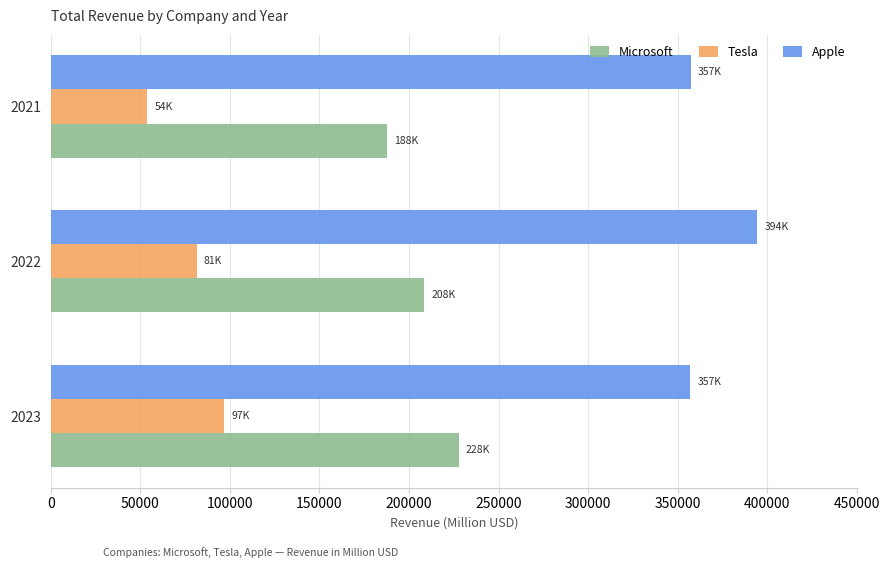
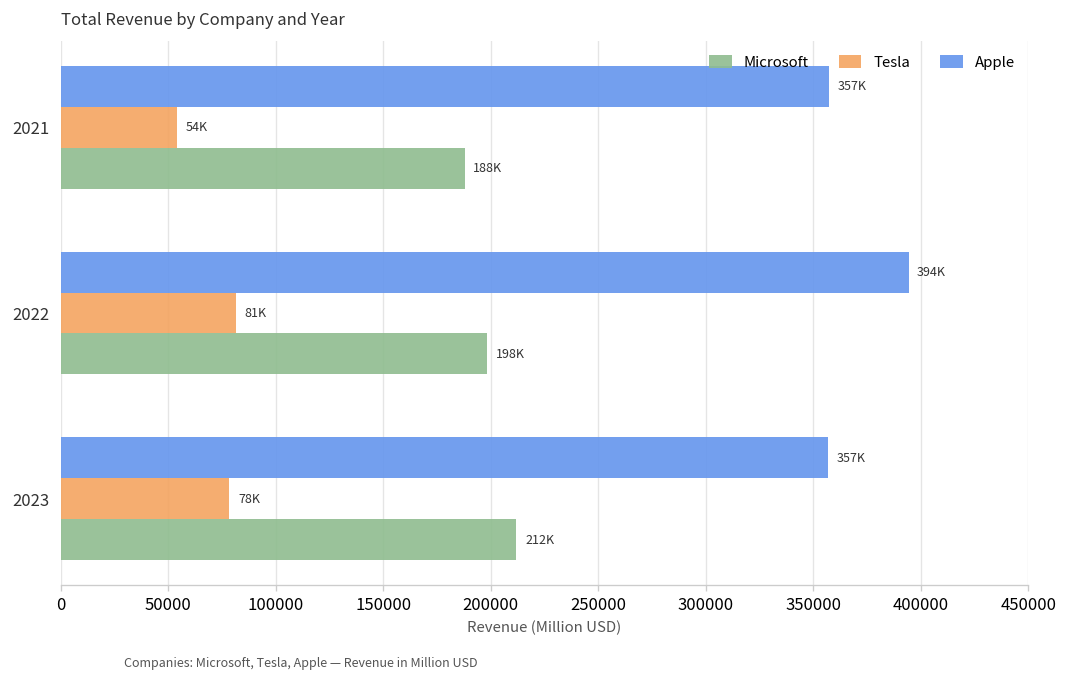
  {
    "Microsoft": {
      "2021": "188K",
-     "2022": "208K",
-     "2023": "228K"
+     "2022": "198K",
+     "2023": "212K"
    },
    "Tesla": {
      "2021": "54K",
      "2022": "81K",
-     "2023": "97K"
+     "2023": "78K"
    },
    "Apple": {
      "2021": "357K",
      "2022": "394K",
      "2023": "357K"
    }
  }
